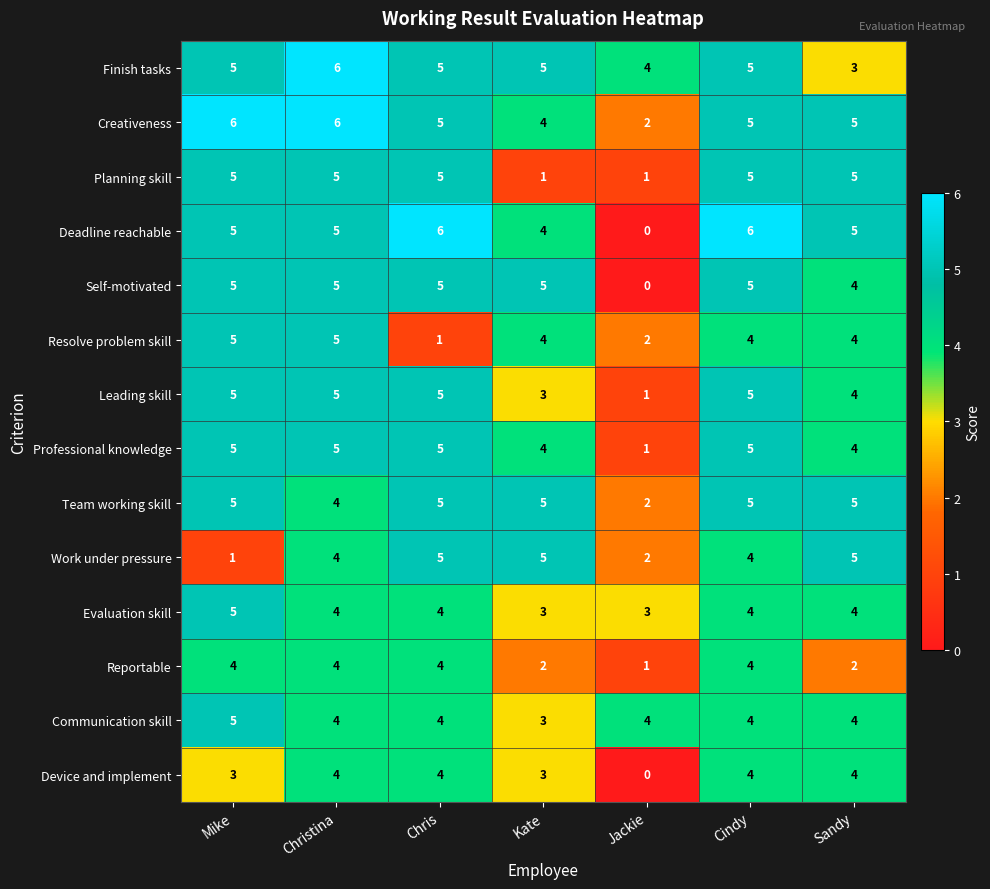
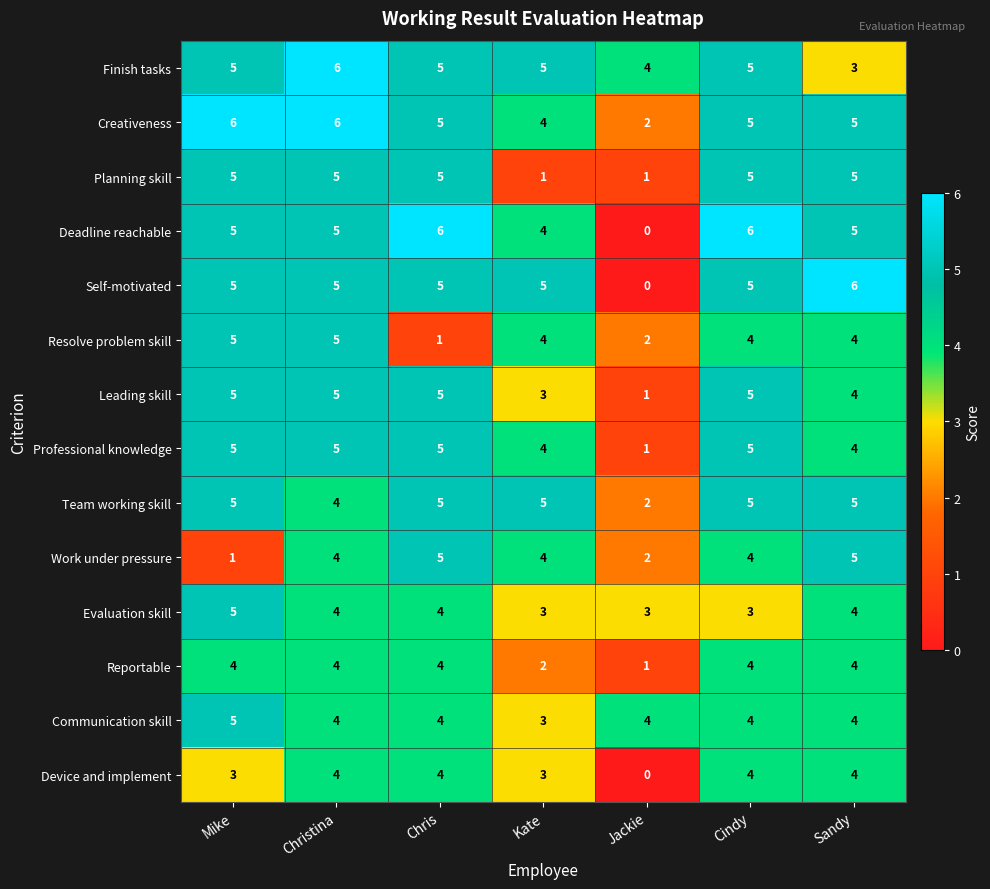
  {
    "Finish tasks": {
      "Mike": 5,
      "Christina": 6,
      "Chris": 5,
      "Kate": 5,
      "Jackie": 4,
      "Cindy": 5,
      "Sandy": 3
    },
    "Creativeness": {
      "Mike": 6,
      "Christina": 6,
      "Chris": 5,
      "Kate": 4,
      "Jackie": 2,
      "Cindy": 5,
      "Sandy": 5
    },
    "Planning skill": {
      "Mike": 5,
      "Christina": 5,
      "Chris": 5,
      "Kate": 1,
      "Jackie": 1,
      "Cindy": 5,
      "Sandy": 5
    },
    "Deadline reachable": {
      "Mike": 5,
      "Christina": 5,
      "Chris": 6,
      "Kate": 4,
      "Jackie": 0,
      "Cindy": 6,
      "Sandy": 5
    },
    "Self-motivated": {
      "Mike": 5,
      "Christina": 5,
      "Chris": 5,
      "Kate": 5,
      "Jackie": 0,
      "Cindy": 5,
-     "Sandy": 4
+     "Sandy": 6
    },
    "Resolve problem skill": {
      "Mike": 5,
      "Christina": 5,
      "Chris": 1,
      "Kate": 4,
      "Jackie": 2,
      "Cindy": 4,
      "Sandy": 4
    },
    "Leading skill": {
      "Mike": 5,
      "Christina": 5,
      "Chris": 5,
      "Kate": 3,
      "Jackie": 1,
      "Cindy": 5,
      "Sandy": 4
    },
    "Professional knowledge": {
      "Mike": 5,
      "Christina": 5,
      "Chris": 5,
      "Kate": 4,
      "Jackie": 1,
      "Cindy": 5,
      "Sandy": 4
    },
    "Team working skill": {
      "Mike": 5,
      "Christina": 4,
      "Chris": 5,
      "Kate": 5,
      "Jackie": 2,
      "Cindy": 5,
      "Sandy": 5
    },
    "Work under pressure": {
      "Mike": 1,
      "Christina": 4,
      "Chris": 5,
-     "Kate": 5,
+     "Kate": 4,
      "Jackie": 2,
      "Cindy": 4,
      "Sandy": 5
    },
    "Evaluation skill": {
      "Mike": 5,
      "Christina": 4,
      "Chris": 4,
      "Kate": 3,
      "Jackie": 3,
-     "Cindy": 4,
+     "Cindy": 3,
      "Sandy": 4
    },
    "Reportable": {
      "Mike": 4,
      "Christina": 4,
      "Chris": 4,
      "Kate": 2,
      "Jackie": 1,
      "Cindy": 4,
-     "Sandy": 2
+     "Sandy": 4
    },
    "Communication skill": {
      "Mike": 5,
      "Christina": 4,
      "Chris": 4,
      "Kate": 3,
      "Jackie": 4,
      "Cindy": 4,
      "Sandy": 4
    },
    "Device and implement": {
      "Mike": 3,
      "Christina": 4,
      "Chris": 4,
      "Kate": 3,
      "Jackie": 0,
      "Cindy": 4,
      "Sandy": 4
    }
  }
